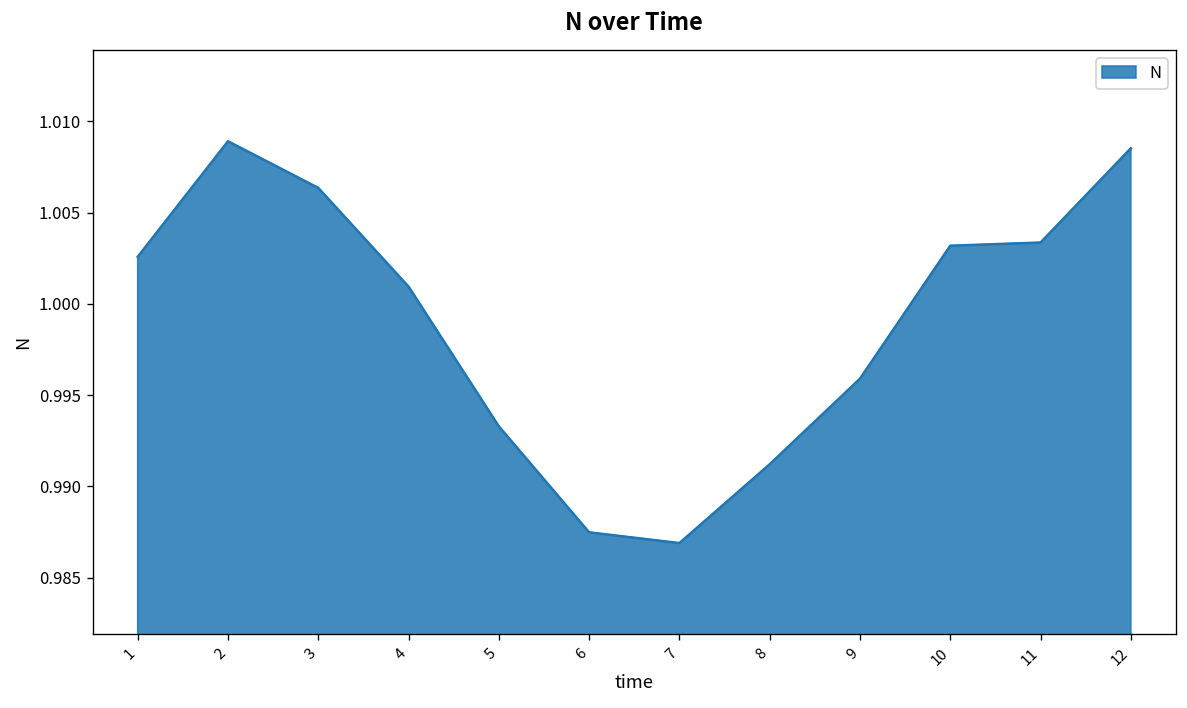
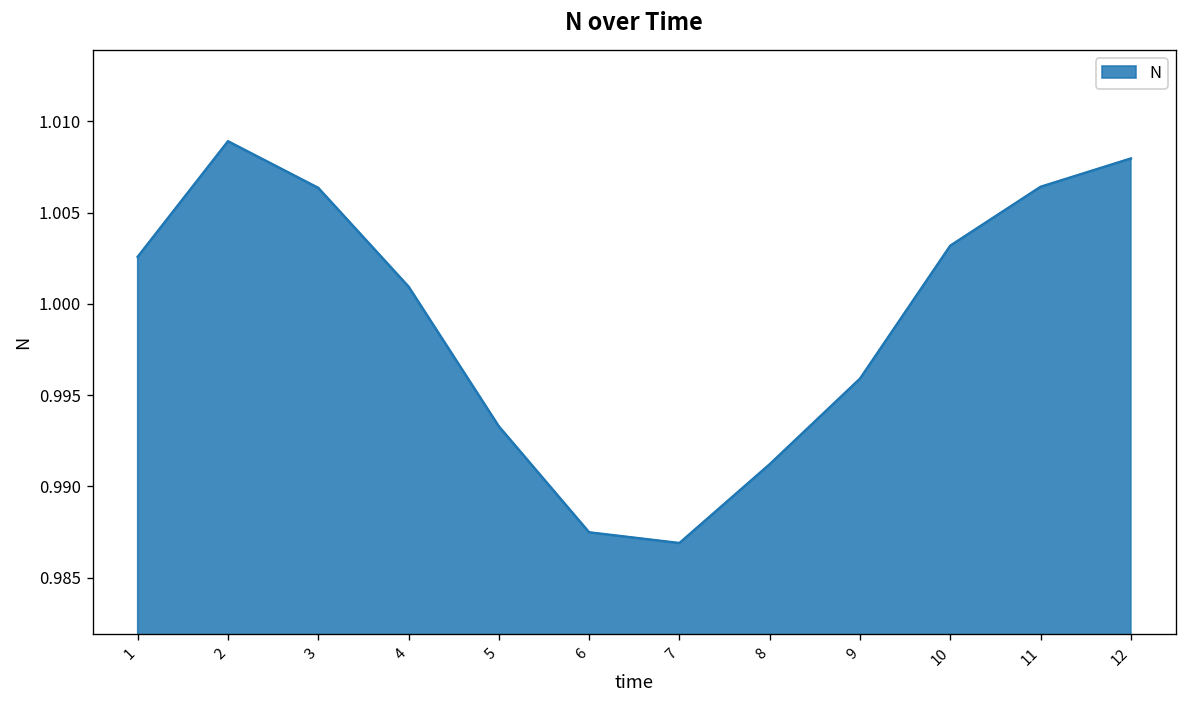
  {
    "1": 1.0026,
    "2": 1.0089,
    "3": 1.0064,
    "4": 1.0009,
    "5": 0.9933,
    "6": 0.9875,
    "7": 0.9869,
    "8": 0.9912,
    "9": 0.9959,
    "10": 1.0032,
-   "11": 1.0034,
-   "12": 1.0085
+   "11": 1.0064,
+   "12": 1.0080
  }
